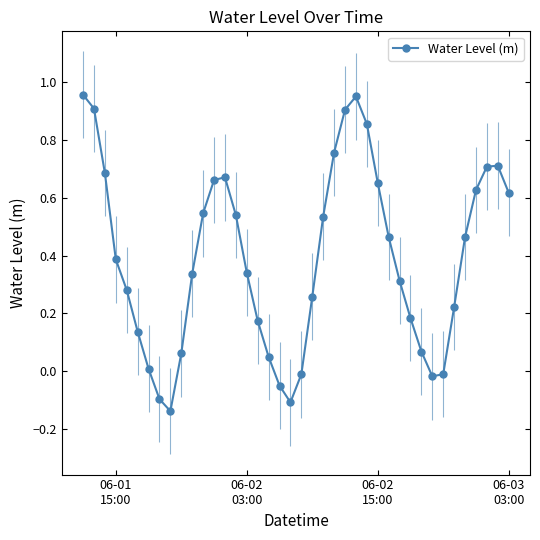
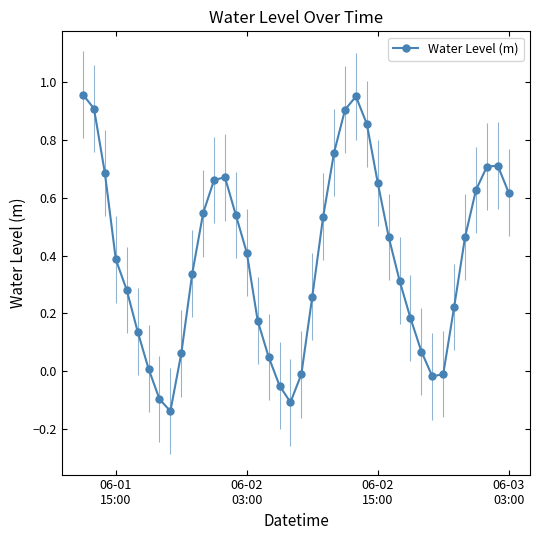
  {
    "06-01 15:00": 0.39,
-   "06-02 03:00": 0.34,
+   "06-02 03:00": 0.41,
    "06-02 15:00": 0.65,
    "06-03 03:00": 0.62
  }
